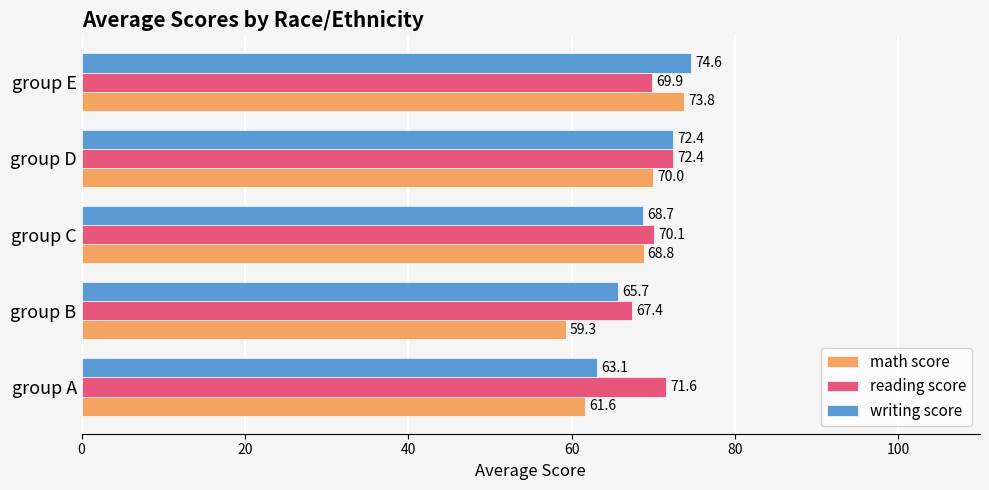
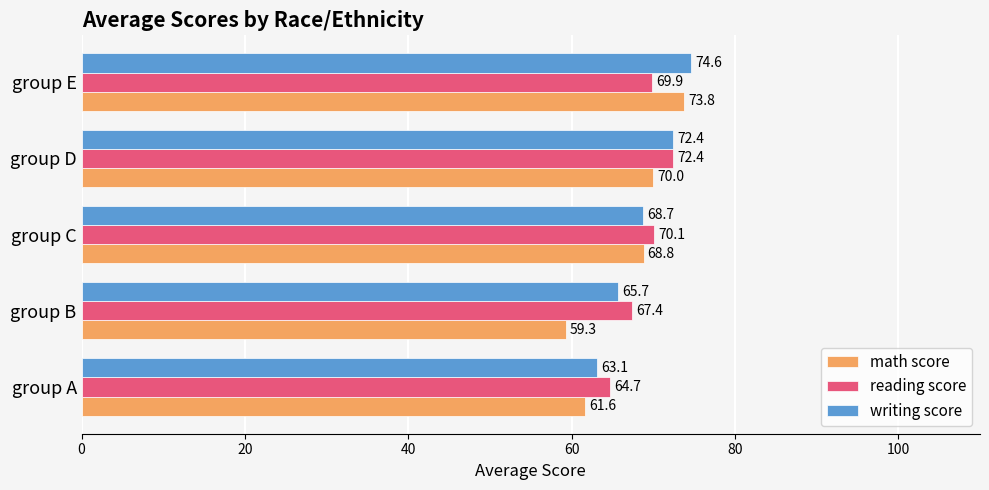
  {
    "math score": {
      "group E": 73.8,
      "group D": 70.0,
      "group C": 68.8,
      "group B": 59.3,
      "group A": 61.6
    },
    "reading score": {
      "group E": 69.9,
      "group D": 72.4,
      "group C": 70.1,
      "group B": 67.4,
-     "group A": 71.6
+     "group A": 64.7
    },
    "writing score": {
      "group E": 74.6,
      "group D": 72.4,
      "group C": 68.7,
      "group B": 65.7,
      "group A": 63.1
    }
  }
